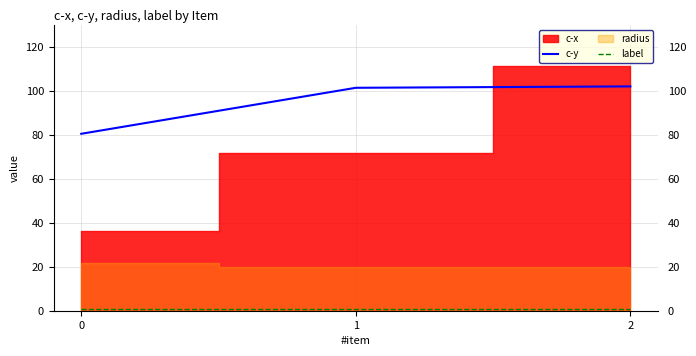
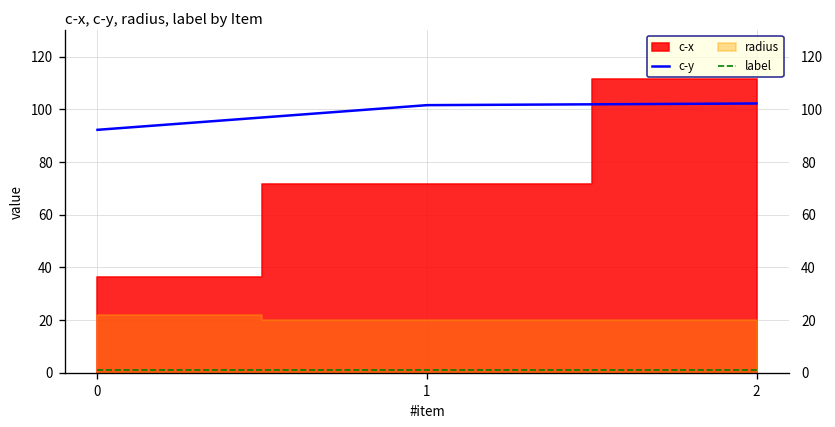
  {
    "c-y": {
-     "0": 81,
+     "0": 92,
      "1": 102,
      "2": 102
    },
    "label": {
      "0": 1,
      "1": 1,
      "2": 1
    }
  }
